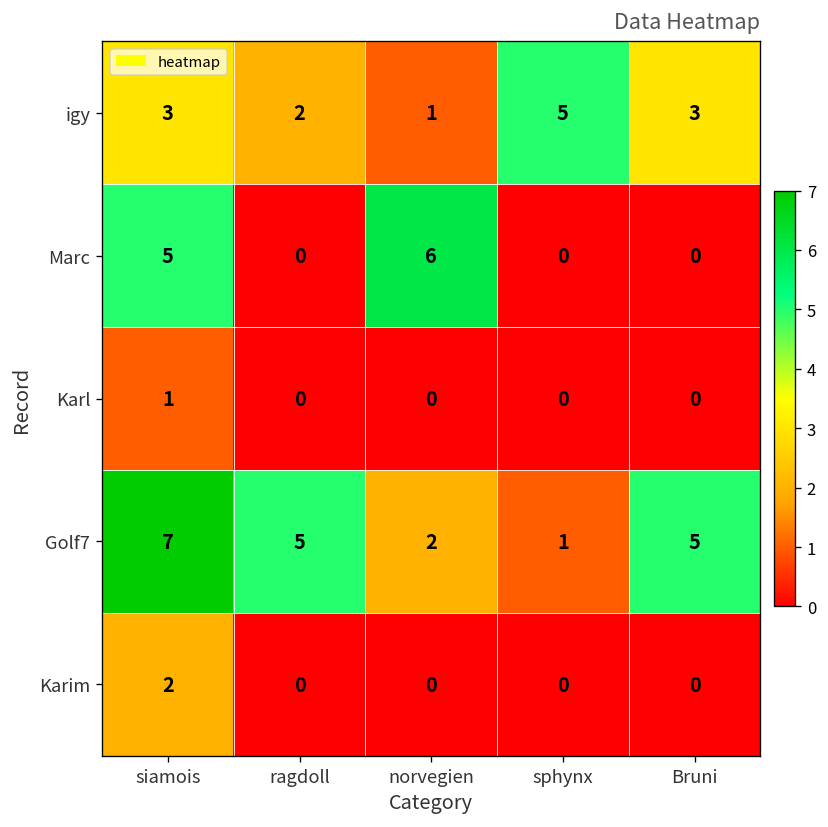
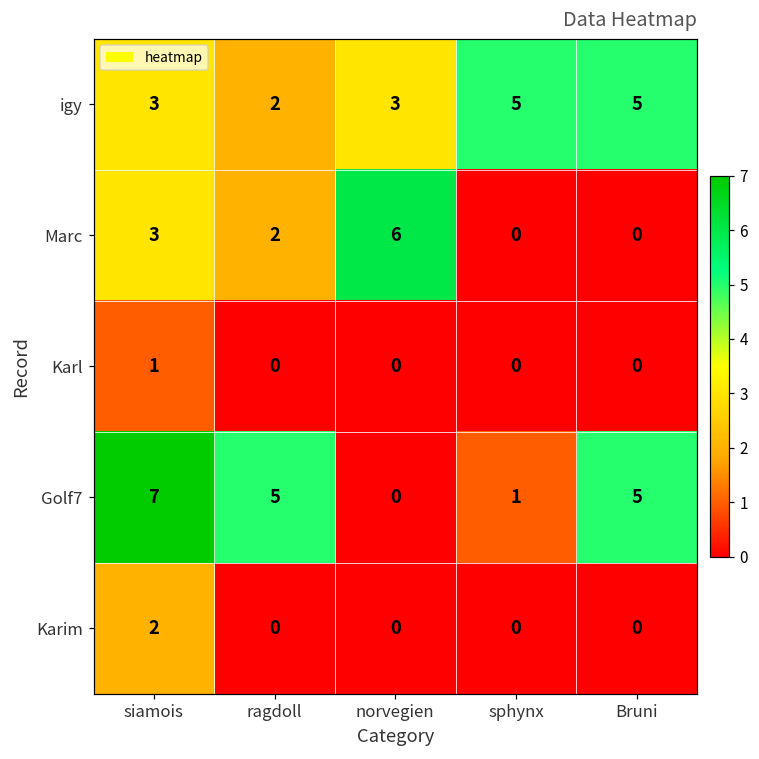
  {
    "igy": {
      "siamois": 3,
      "ragdoll": 2,
-     "norvegien": 1,
+     "norvegien": 3,
      "sphynx": 5,
-     "Bruni": 3
+     "Bruni": 5
    },
    "Marc": {
-     "siamois": 5,
-     "ragdoll": 0,
+     "siamois": 3,
+     "ragdoll": 2,
      "norvegien": 6,
      "sphynx": 0,
      "Bruni": 0
    },
    "Karl": {
      "siamois": 1,
      "ragdoll": 0,
      "norvegien": 0,
      "sphynx": 0,
      "Bruni": 0
    },
    "Golf7": {
      "siamois": 7,
      "ragdoll": 5,
-     "norvegien": 2,
+     "norvegien": 0,
      "sphynx": 1,
      "Bruni": 5
    },
    "Karim": {
      "siamois": 2,
      "ragdoll": 0,
      "norvegien": 0,
      "sphynx": 0,
      "Bruni": 0
    }
  }
